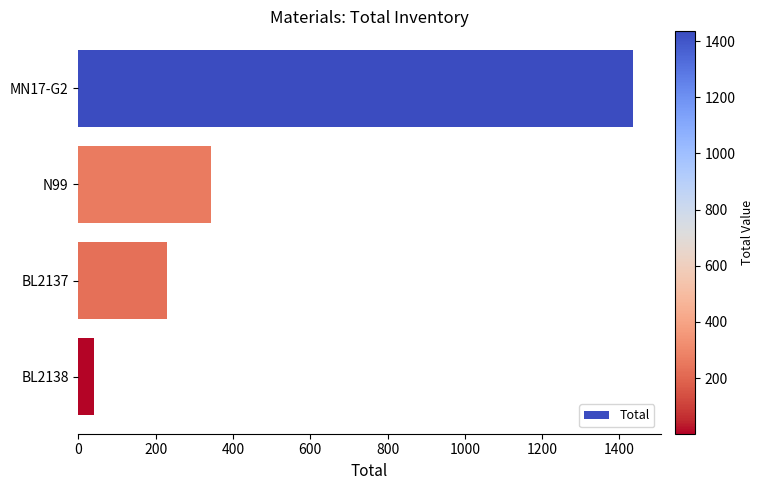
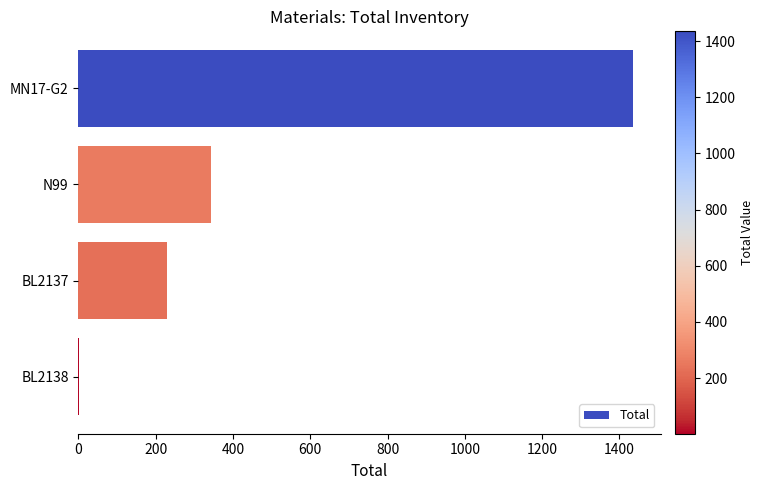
  {
    "MN17-G2": 1440,
    "N99": 340,
    "BL2137": 230,
-   "BL2138": 40
+   "BL2138": 0
  }
